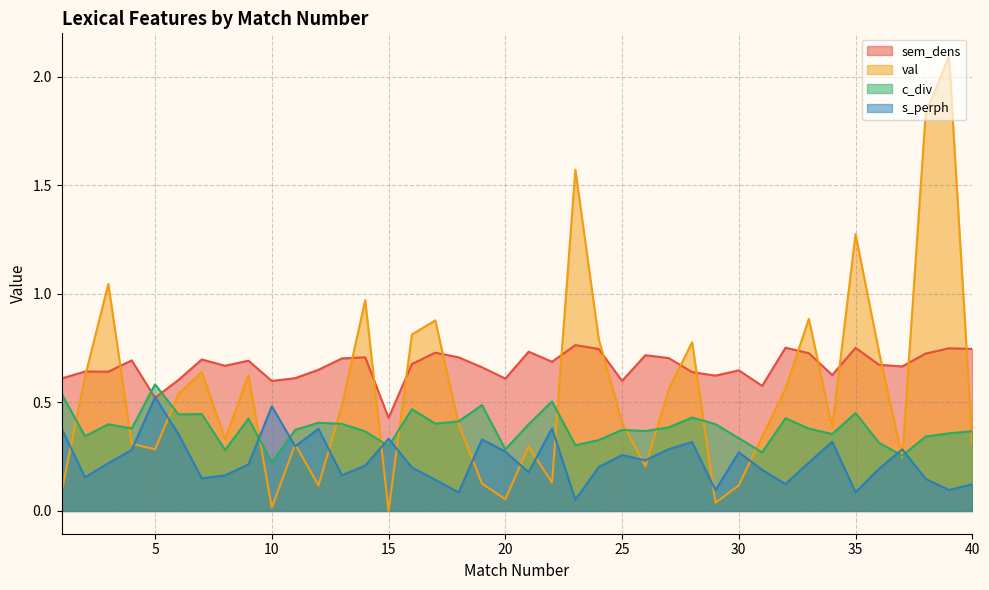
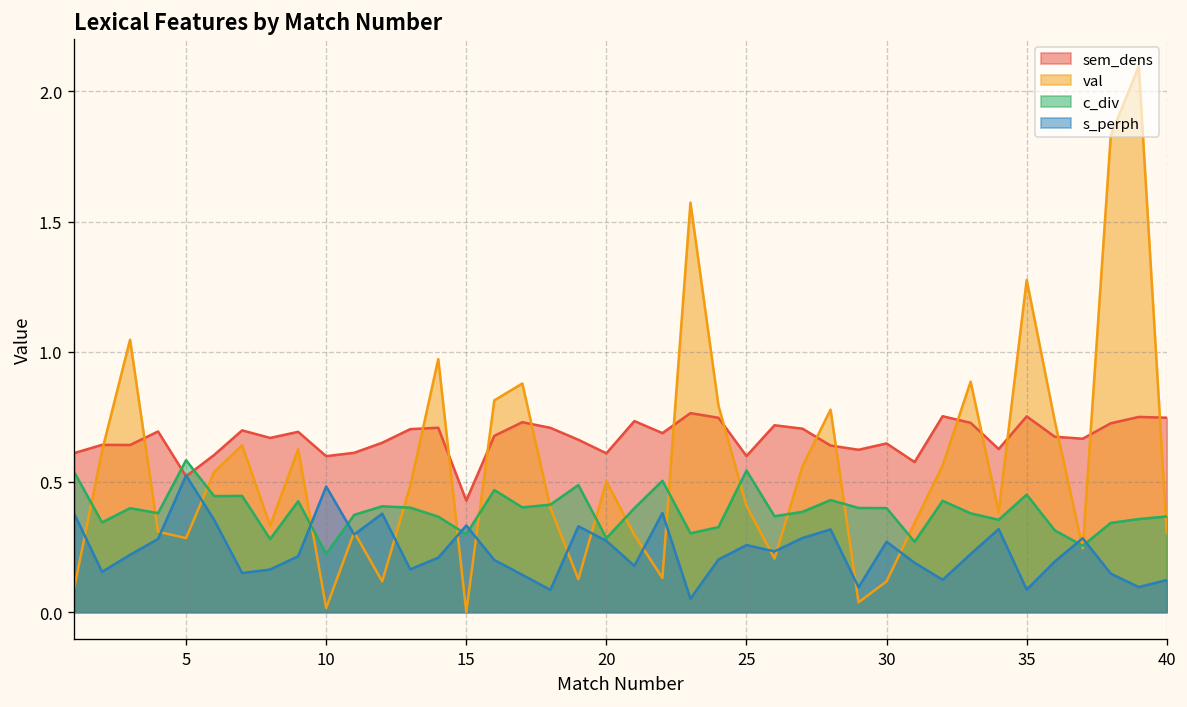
  {
    "sem_dens": {
      "10": 0.60,
      "15": 0.43,
      "20": 0.61,
      "25": 0.60,
      "30": 0.65,
      "35": 0.75,
      "40": 0.75
    },
    "val": {
      "5": 0.28,
      "10": 0.02,
      "15": 0.00,
-     "20": 0.05,
+     "20": 0.50,
      "25": 0.41,
      "30": 0.12,
      "35": 1.28,
      "40": 0.30
    },
    "c_div": {
      "5": 0.58,
      "10": 0.22,
      "15": 0.30,
-     "25": 0.37,
-     "30": 0.34,
+     "25": 0.54,
+     "30": 0.40,
      "35": 0.45,
      "40": 0.37
    },
    "s_perph": {
      "10": 0.48,
      "15": 0.33,
      "25": 0.26,
      "30": 0.27,
      "35": 0.09,
      "40": 0.12
    }
  }
